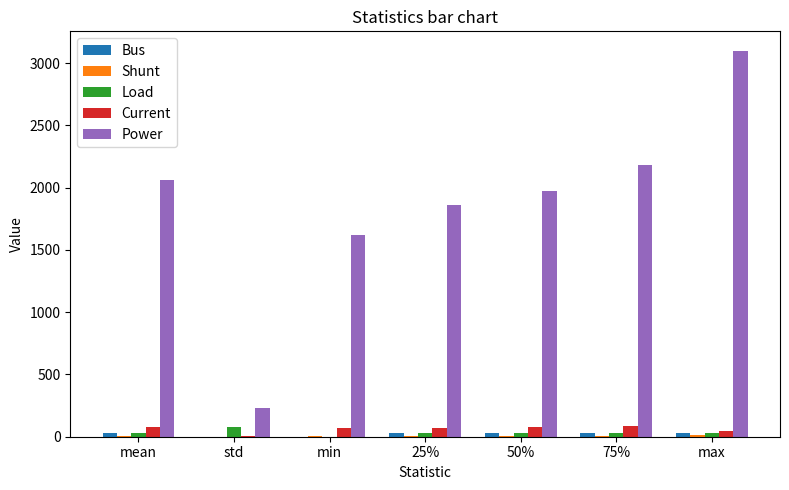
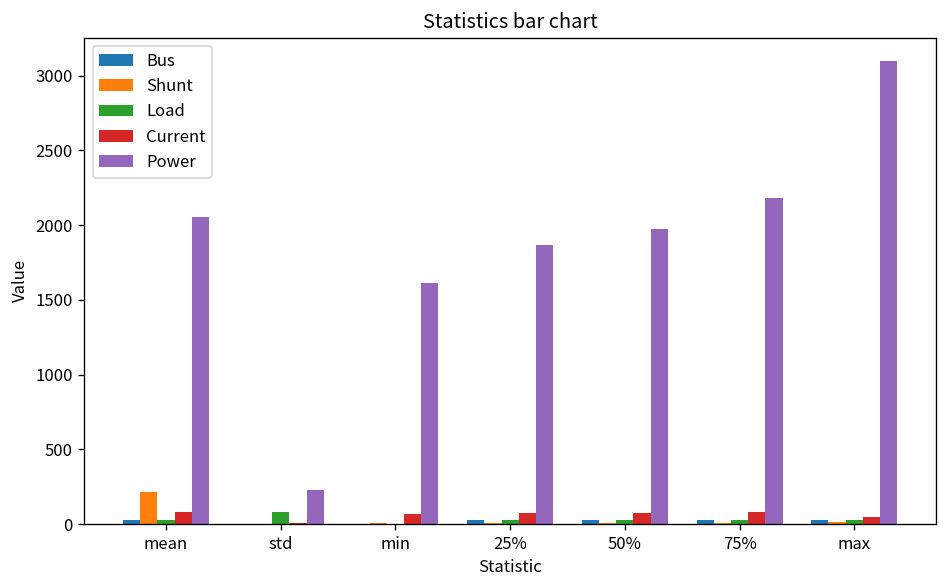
  {
    "Bus": {
      "mean": 30,
      "25%": 30,
      "50%": 30,
      "75%": 30,
      "max": 30
    },
    "Shunt": {
-     "mean": 10
+     "mean": 210
    },
    "Load": {
      "mean": 30,
      "std": 80,
      "25%": 30,
      "50%": 30,
      "75%": 30,
      "max": 30
    },
    "Current": {
      "mean": 80,
      "min": 70,
      "25%": 70,
      "50%": 80,
      "75%": 80,
      "max": 40
    },
    "Power": {
      "mean": 2060,
      "std": 230,
      "min": 1620,
      "25%": 1860,
      "50%": 1970,
      "75%": 2180,
      "max": 3100
    }
  }
